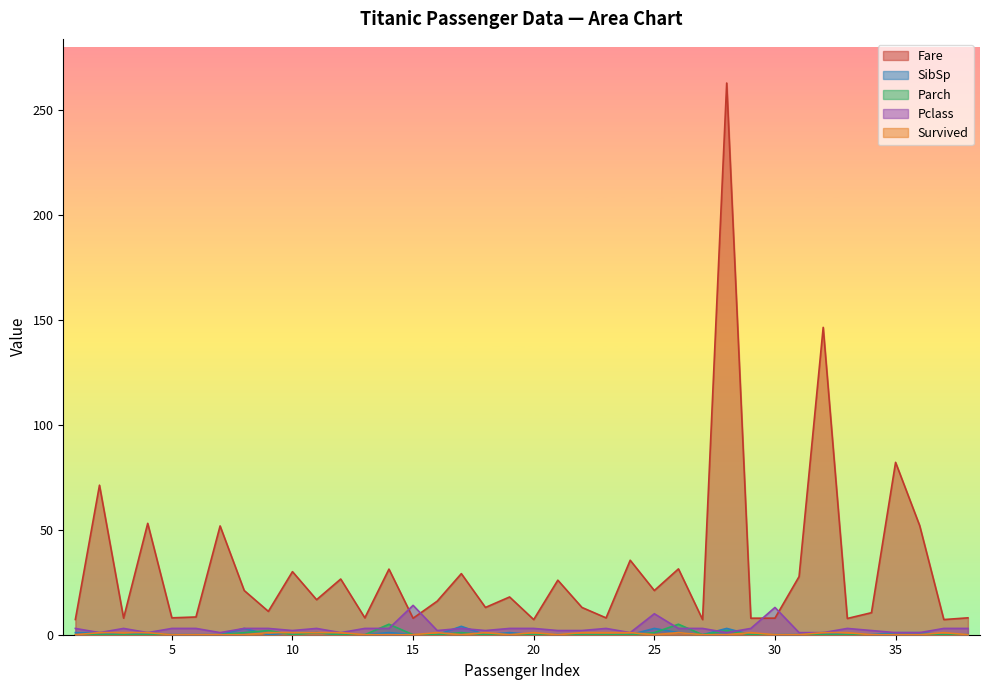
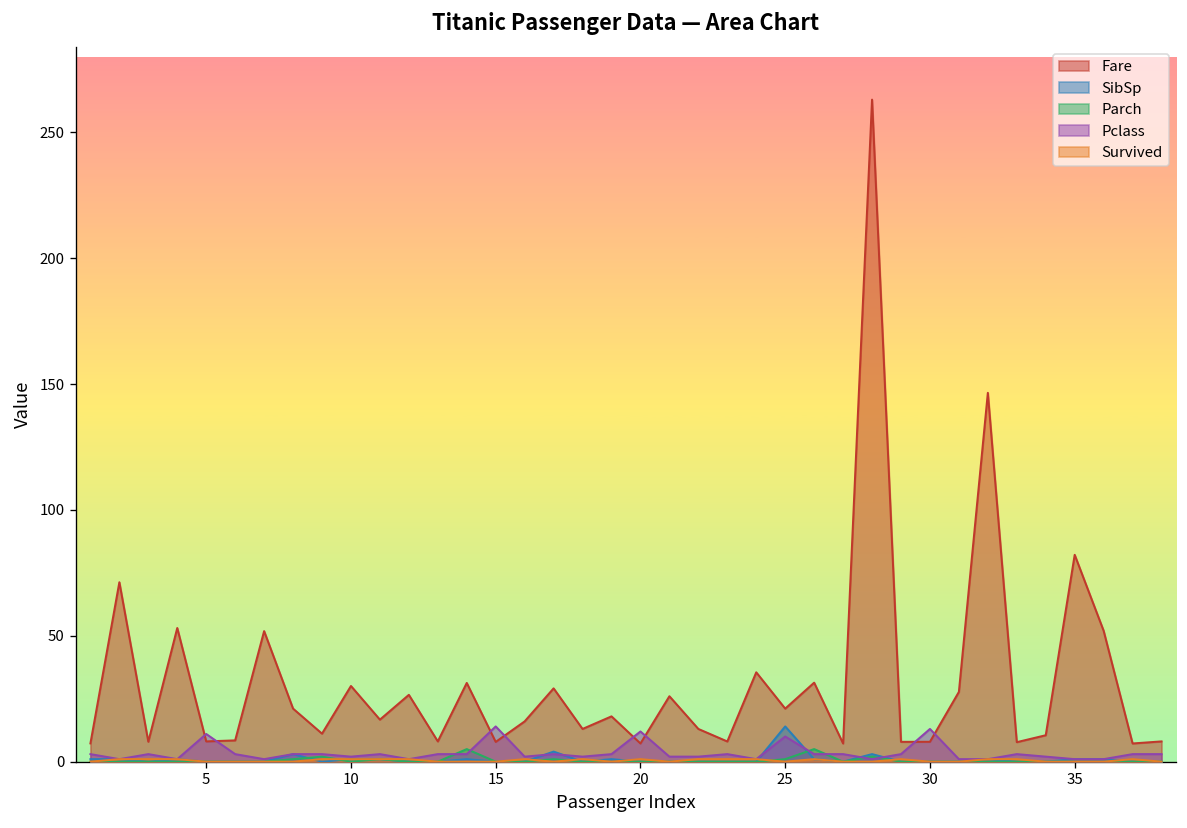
  {
    "SibSp": {
-     "25": 3
+     "25": 14
    },
    "Pclass": {
-     "5": 3,
+     "5": 11,
      "15": 14,
-     "20": 3,
+     "20": 12,
      "25": 10,
      "30": 13
    }
  }
